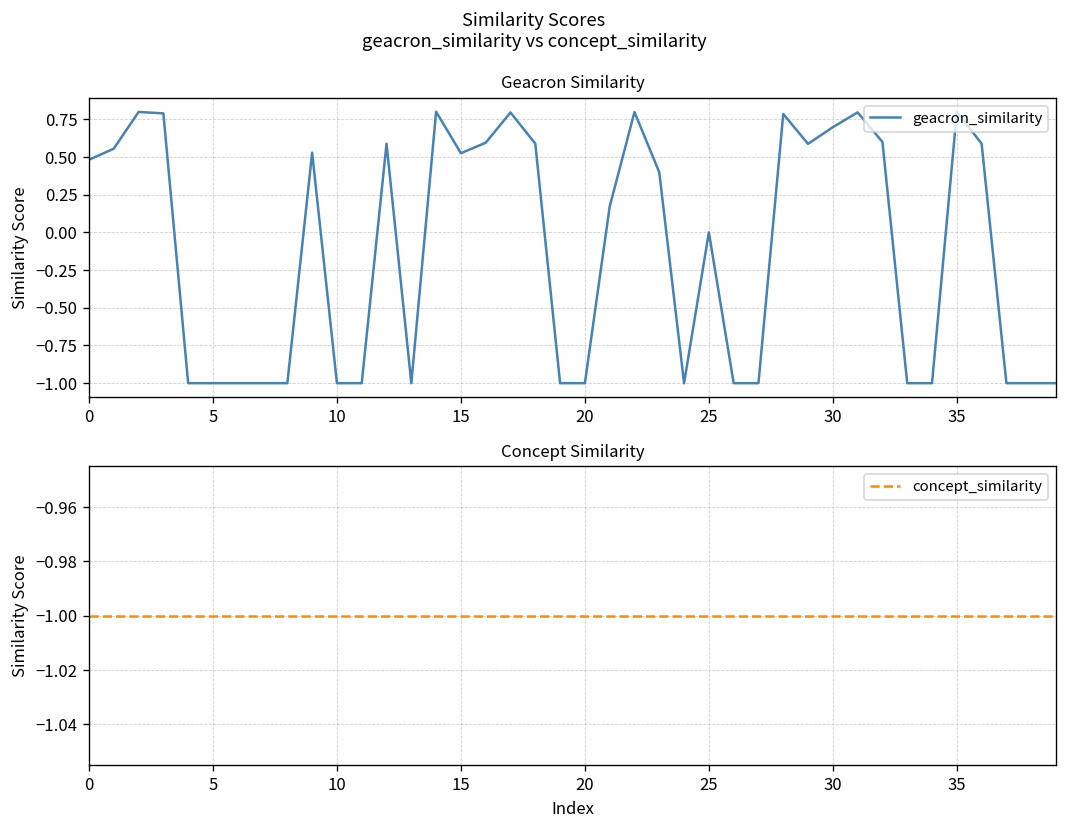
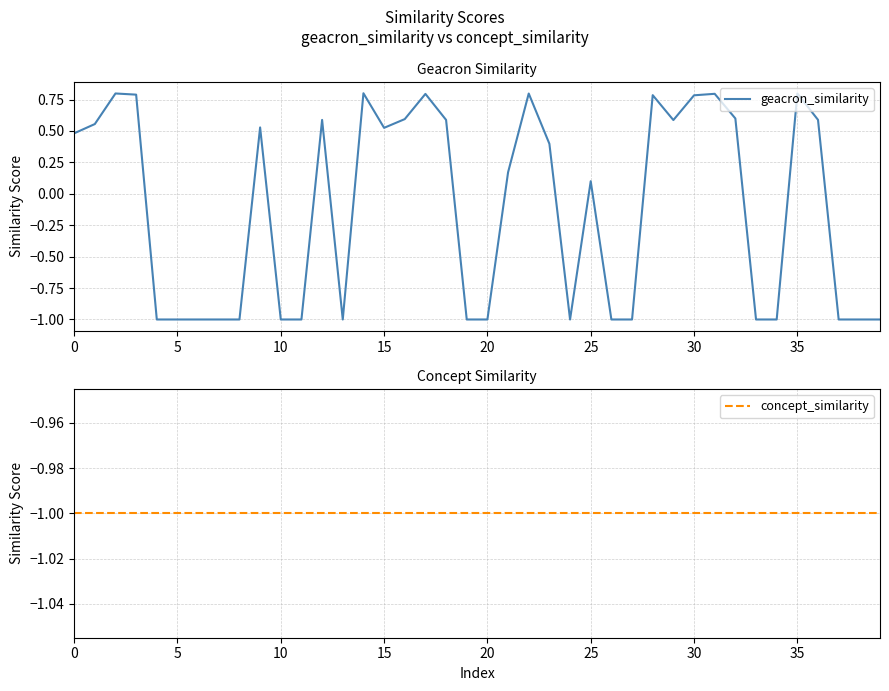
  {
    "Geacron Similarity": {
      "0": 0.48,
      "5": -1.00,
      "10": -1.00,
      "15": 0.52,
      "20": -1.00,
-     "25": 0.0,
-     "30": 0.70
+     "25": 0.1,
+     "30": 0.78
    },
    "Concept Similarity": {
      "0": -1.000,
      "5": -1.000,
      "10": -1.000,
      "15": -1.000,
      "20": -1.000,
      "25": -1.000,
      "30": -1.000,
      "35": -1.000
    }
  }
